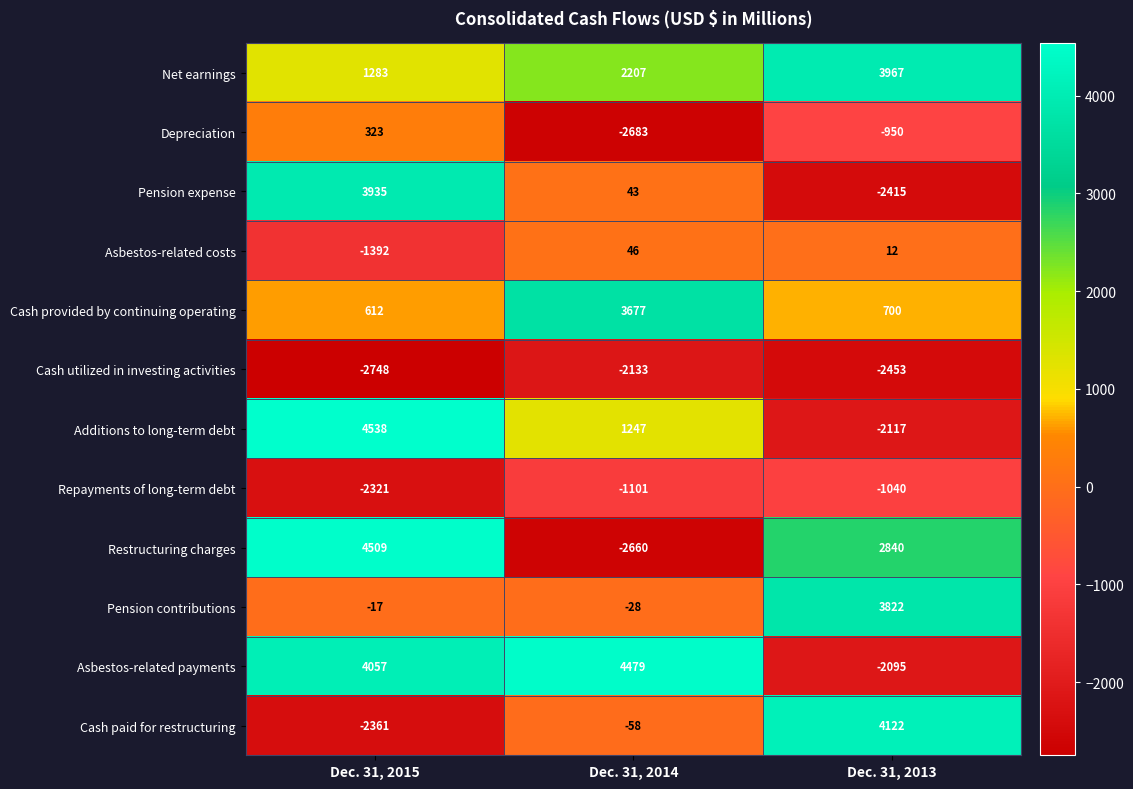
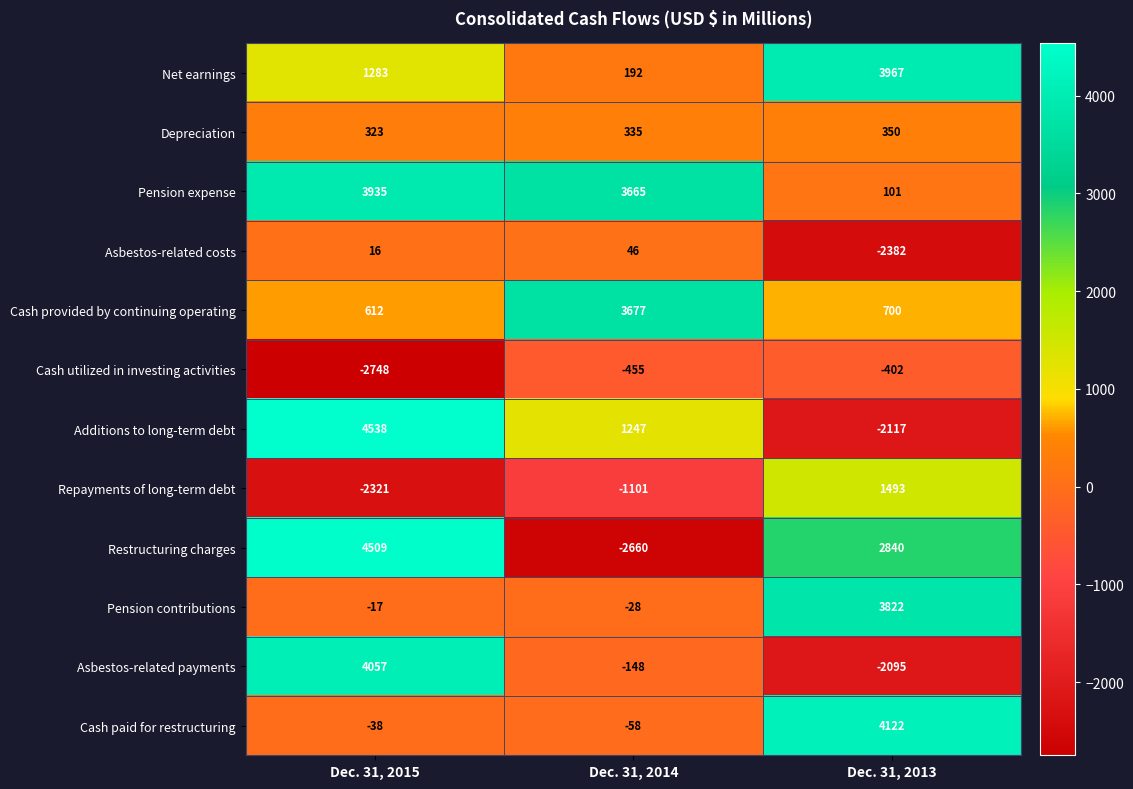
  {
    "Net earnings": {
      "Dec. 31, 2015": 1283,
-     "Dec. 31, 2014": 2207,
+     "Dec. 31, 2014": 192,
      "Dec. 31, 2013": 3967
    },
    "Depreciation": {
      "Dec. 31, 2015": 323,
-     "Dec. 31, 2014": -2683,
-     "Dec. 31, 2013": -950
+     "Dec. 31, 2014": 335,
+     "Dec. 31, 2013": 350
    },
    "Pension expense": {
      "Dec. 31, 2015": 3935,
-     "Dec. 31, 2014": 43,
-     "Dec. 31, 2013": -2415
+     "Dec. 31, 2014": 3665,
+     "Dec. 31, 2013": 101
    },
    "Asbestos-related costs": {
-     "Dec. 31, 2015": -1392,
+     "Dec. 31, 2015": 16,
      "Dec. 31, 2014": 46,
-     "Dec. 31, 2013": 12
+     "Dec. 31, 2013": -2382
    },
    "Cash provided by continuing operating": {
      "Dec. 31, 2015": 612,
      "Dec. 31, 2014": 3677,
      "Dec. 31, 2013": 700
    },
    "Cash utilized in investing activities": {
      "Dec. 31, 2015": -2748,
-     "Dec. 31, 2014": -2133,
-     "Dec. 31, 2013": -2453
+     "Dec. 31, 2014": -455,
+     "Dec. 31, 2013": -402
    },
    "Additions to long-term debt": {
      "Dec. 31, 2015": 4538,
      "Dec. 31, 2014": 1247,
      "Dec. 31, 2013": -2117
    },
    "Repayments of long-term debt": {
      "Dec. 31, 2015": -2321,
      "Dec. 31, 2014": -1101,
-     "Dec. 31, 2013": -1040
+     "Dec. 31, 2013": 1493
    },
    "Restructuring charges": {
      "Dec. 31, 2015": 4509,
      "Dec. 31, 2014": -2660,
      "Dec. 31, 2013": 2840
    },
    "Pension contributions": {
      "Dec. 31, 2015": -17,
      "Dec. 31, 2014": -28,
      "Dec. 31, 2013": 3822
    },
    "Asbestos-related payments": {
      "Dec. 31, 2015": 4057,
-     "Dec. 31, 2014": 4479,
+     "Dec. 31, 2014": -148,
      "Dec. 31, 2013": -2095
    },
    "Cash paid for restructuring": {
-     "Dec. 31, 2015": -2361,
+     "Dec. 31, 2015": -38,
      "Dec. 31, 2014": -58,
      "Dec. 31, 2013": 4122
    }
  }
